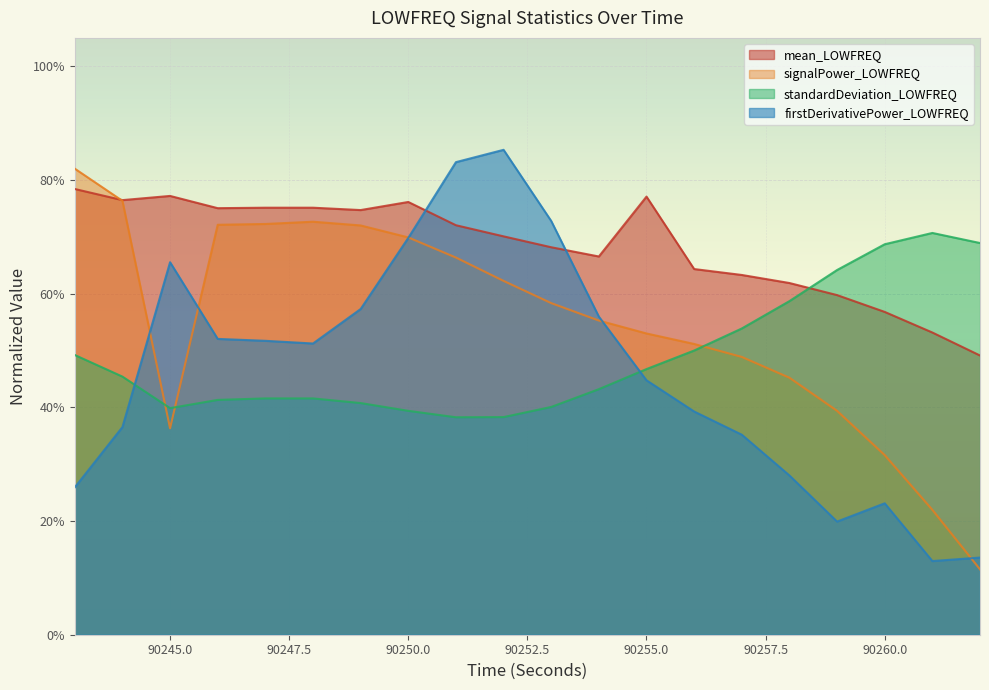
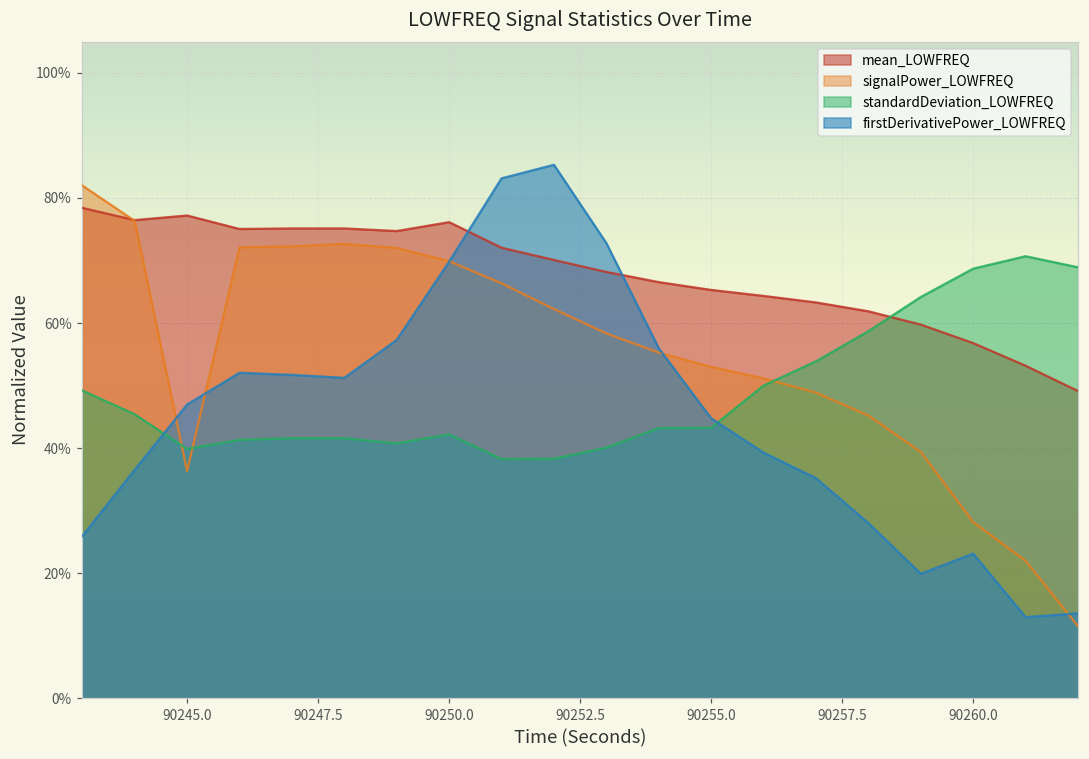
  {
    "mean_LOWFREQ": {
      "90245.0": "77%",
      "90250.0": "76%",
-     "90255.0": "77%",
+     "90255.0": "65%",
      "90260.0": "57%"
    },
    "signalPower_LOWFREQ": {
      "90245.0": "36%",
      "90255.0": "53%",
-     "90260.0": "32%"
+     "90260.0": "28%"
    },
    "standardDeviation_LOWFREQ": {
      "90245.0": "40%",
-     "90250.0": "39%",
-     "90255.0": "47%",
+     "90250.0": "42%",
+     "90255.0": "43%",
      "90260.0": "69%"
    },
    "firstDerivativePower_LOWFREQ": {
-     "90245.0": "66%",
+     "90245.0": "47%",
      "90255.0": "45%",
      "90260.0": "23%"
    }
  }
